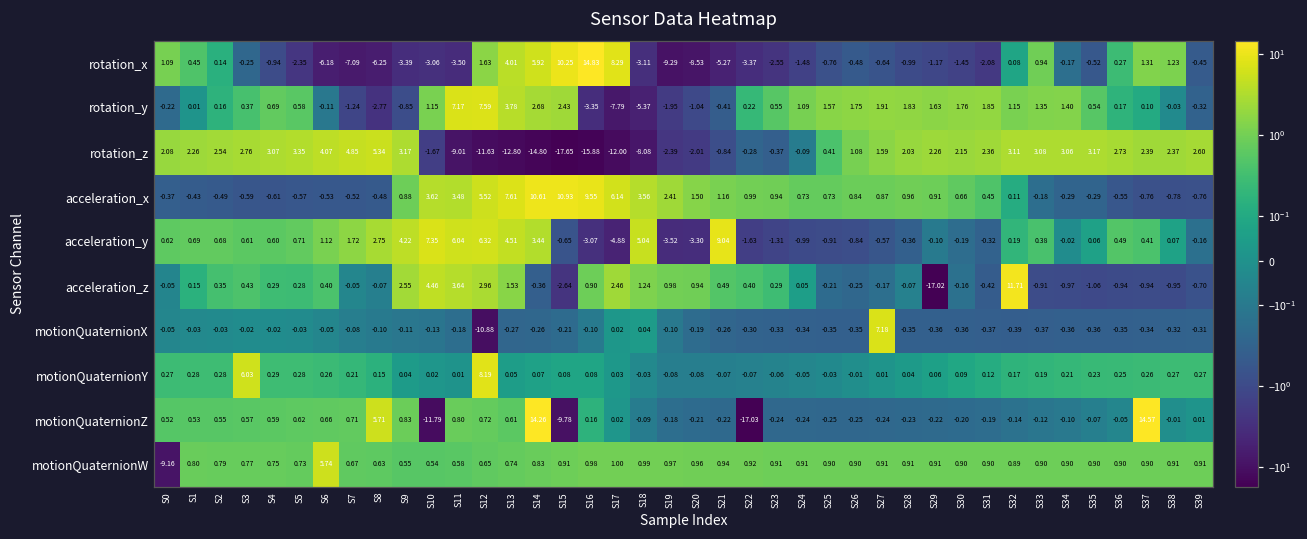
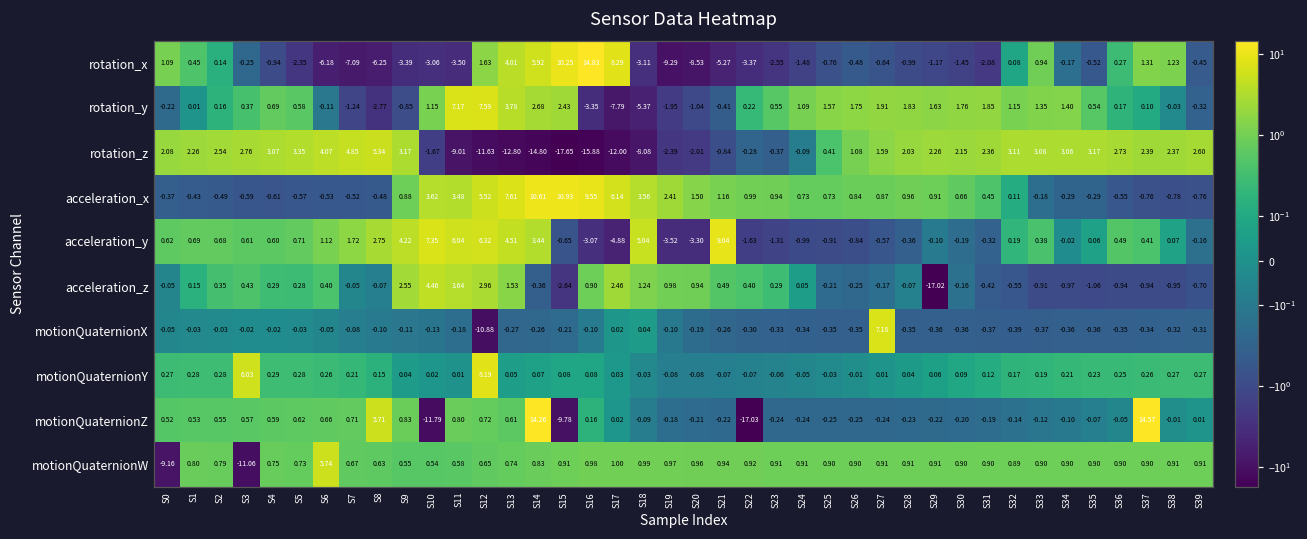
  {
    "acceleration_z": {
      "S0": -0.05,
      "S1": 0.15,
      "S2": 0.35,
      "S3": 0.43,
      "S4": 0.29,
      "S5": 0.28,
      "S6": 0.40,
      "S7": -0.05,
      "S8": -0.07,
      "S9": 2.55,
      "S10": 4.46,
      "S11": 3.64,
      "S12": 2.96,
      "S13": 1.53,
      "S14": -0.36,
      "S15": -2.64,
      "S16": 0.90,
      "S17": 2.46,
      "S18": 1.24,
      "S19": 0.98,
      "S20": 0.94,
      "S21": 0.49,
      "S22": 0.40,
      "S23": 0.29,
      "S24": 0.05,
      "S25": -0.21,
      "S26": -0.25,
      "S27": -0.17,
      "S28": -0.07,
      "S29": -17.02,
      "S30": -0.16,
      "S31": -0.42,
-     "S32": 11.71,
+     "S32": -0.55,
      "S33": -0.91,
      "S34": -0.97,
      "S35": -1.06,
      "S36": -0.94,
      "S37": -0.94,
      "S38": -0.95,
      "S39": -0.70
    },
    "motionQuaternionW": {
      "S0": -9.16,
      "S1": 0.80,
      "S2": 0.79,
-     "S3": 0.77,
+     "S3": -11.06,
      "S4": 0.75,
      "S5": 0.73,
      "S6": 5.74,
      "S7": 0.67,
      "S8": 0.63,
      "S9": 0.55,
      "S10": 0.54,
      "S11": 0.58,
      "S12": 0.65,
      "S13": 0.74,
      "S14": 0.83,
      "S15": 0.91,
      "S16": 0.98,
      "S17": 1.00,
      "S18": 0.99,
      "S19": 0.97,
      "S20": 0.96,
      "S21": 0.94,
      "S22": 0.92,
      "S23": 0.91,
      "S24": 0.91,
      "S25": 0.90,
      "S26": 0.90,
      "S27": 0.91,
      "S28": 0.91,
      "S29": 0.91,
      "S30": 0.90,
      "S31": 0.90,
      "S32": 0.89,
      "S33": 0.90,
      "S34": 0.90,
      "S35": 0.90,
      "S36": 0.90,
      "S37": 0.90,
      "S38": 0.91,
      "S39": 0.91
    }
  }
